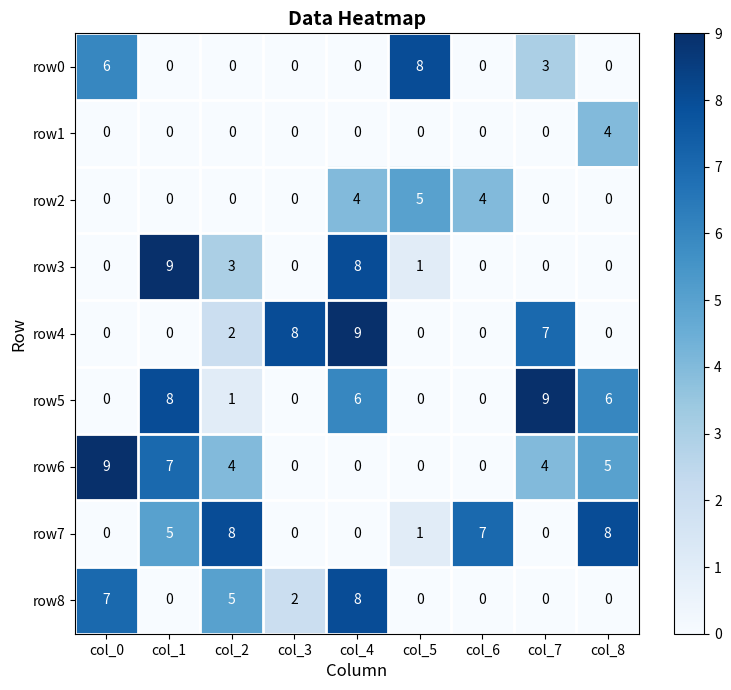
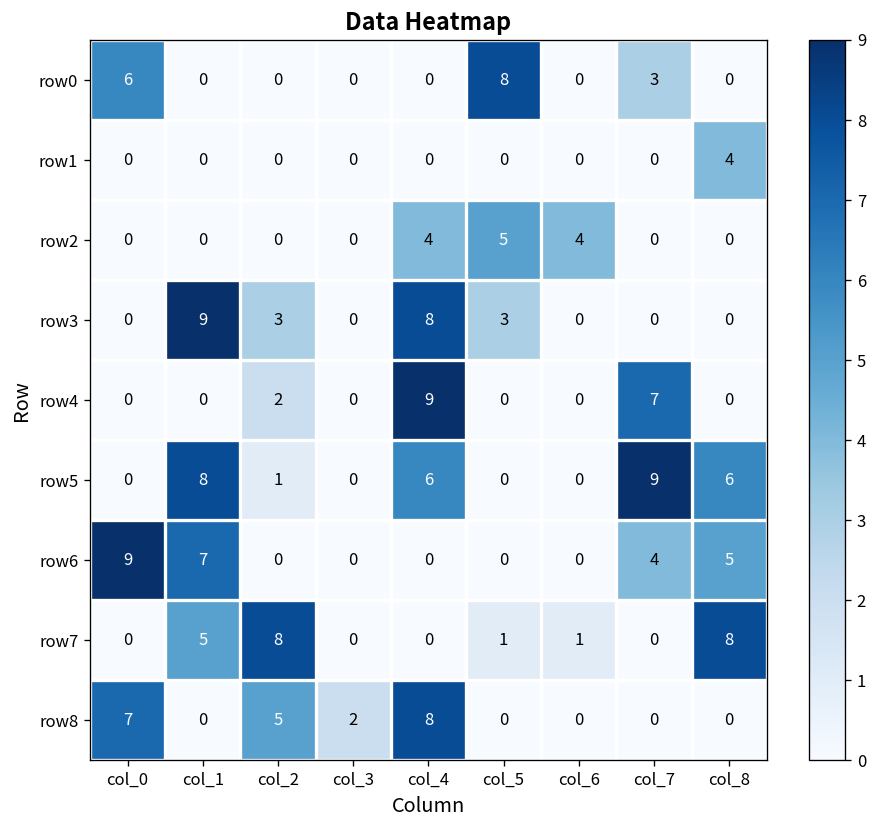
  {
    "row0": {
      "col_0": 6,
      "col_1": 0,
      "col_2": 0,
      "col_3": 0,
      "col_4": 0,
      "col_5": 8,
      "col_6": 0,
      "col_7": 3,
      "col_8": 0
    },
    "row1": {
      "col_0": 0,
      "col_1": 0,
      "col_2": 0,
      "col_3": 0,
      "col_4": 0,
      "col_5": 0,
      "col_6": 0,
      "col_7": 0,
      "col_8": 4
    },
    "row2": {
      "col_0": 0,
      "col_1": 0,
      "col_2": 0,
      "col_3": 0,
      "col_4": 4,
      "col_5": 5,
      "col_6": 4,
      "col_7": 0,
      "col_8": 0
    },
    "row3": {
      "col_0": 0,
      "col_1": 9,
      "col_2": 3,
      "col_3": 0,
      "col_4": 8,
-     "col_5": 1,
+     "col_5": 3,
      "col_6": 0,
      "col_7": 0,
      "col_8": 0
    },
    "row4": {
      "col_0": 0,
      "col_1": 0,
      "col_2": 2,
-     "col_3": 8,
+     "col_3": 0,
      "col_4": 9,
      "col_5": 0,
      "col_6": 0,
      "col_7": 7,
      "col_8": 0
    },
    "row5": {
      "col_0": 0,
      "col_1": 8,
      "col_2": 1,
      "col_3": 0,
      "col_4": 6,
      "col_5": 0,
      "col_6": 0,
      "col_7": 9,
      "col_8": 6
    },
    "row6": {
      "col_0": 9,
      "col_1": 7,
-     "col_2": 4,
+     "col_2": 0,
      "col_3": 0,
      "col_4": 0,
      "col_5": 0,
      "col_6": 0,
      "col_7": 4,
      "col_8": 5
    },
    "row7": {
      "col_0": 0,
      "col_1": 5,
      "col_2": 8,
      "col_3": 0,
      "col_4": 0,
      "col_5": 1,
-     "col_6": 7,
+     "col_6": 1,
      "col_7": 0,
      "col_8": 8
    },
    "row8": {
      "col_0": 7,
      "col_1": 0,
      "col_2": 5,
      "col_3": 2,
      "col_4": 8,
      "col_5": 0,
      "col_6": 0,
      "col_7": 0,
      "col_8": 0
    }
  }
